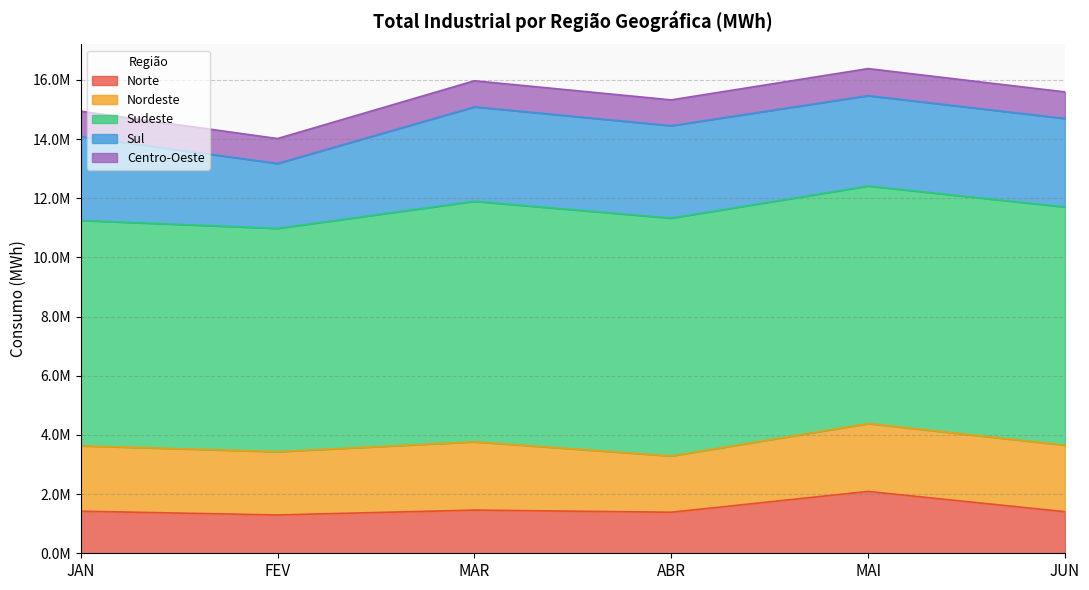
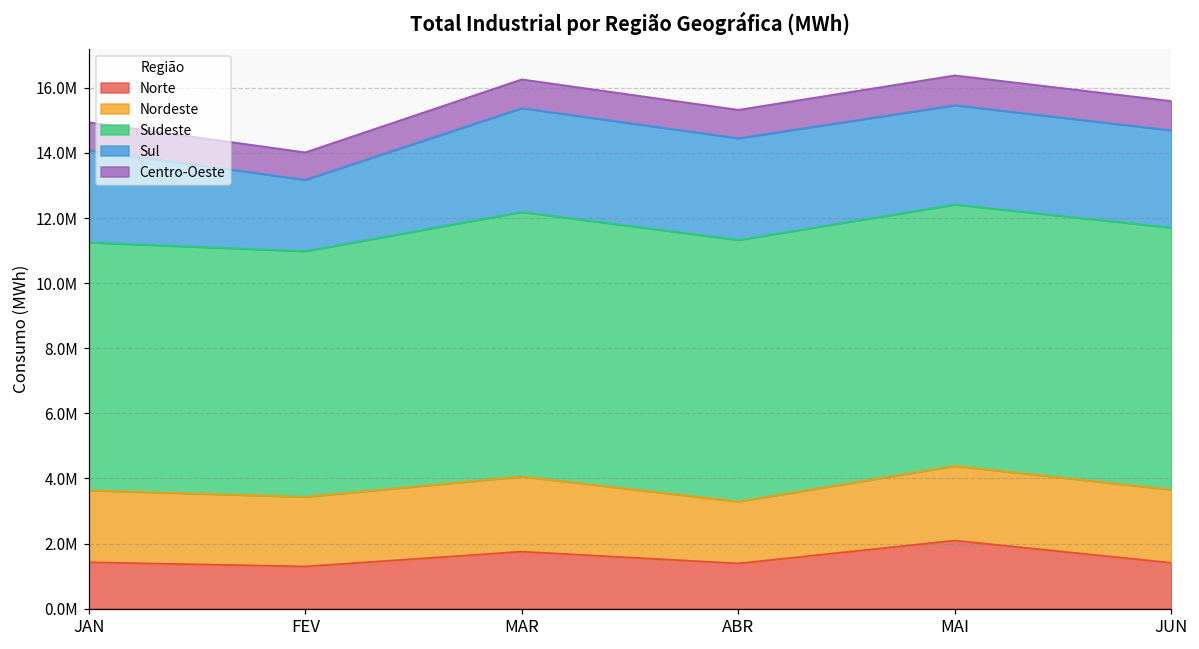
  {
    "Norte": {
      "JAN": 1400000,
      "FEV": 1300000,
-     "MAR": 1500000,
+     "MAR": 1700000,
      "ABR": 1400000,
      "MAI": 2100000,
      "JUN": 1400000
    },
    "Nordeste": {
      "JAN": 2200000,
      "FEV": 2100000,
      "MAR": 2300000,
      "ABR": 1900000,
      "MAI": 2300000,
      "JUN": 2300000
    },
    "Sudeste": {
      "JAN": 7600000,
      "FEV": 7500000,
      "MAR": 8100000,
      "ABR": 8000000,
      "MAI": 8000000,
      "JUN": 8100000
    },
    "Sul": {
      "JAN": 2800000,
      "FEV": 2200000,
      "MAR": 3200000,
      "ABR": 3100000,
      "MAI": 3100000,
      "JUN": 3000000
    },
    "Centro-Oeste": {
      "JAN": 900000,
      "FEV": 800000,
      "MAR": 900000,
      "ABR": 900000,
      "MAI": 900000,
      "JUN": 900000
    }
  }
